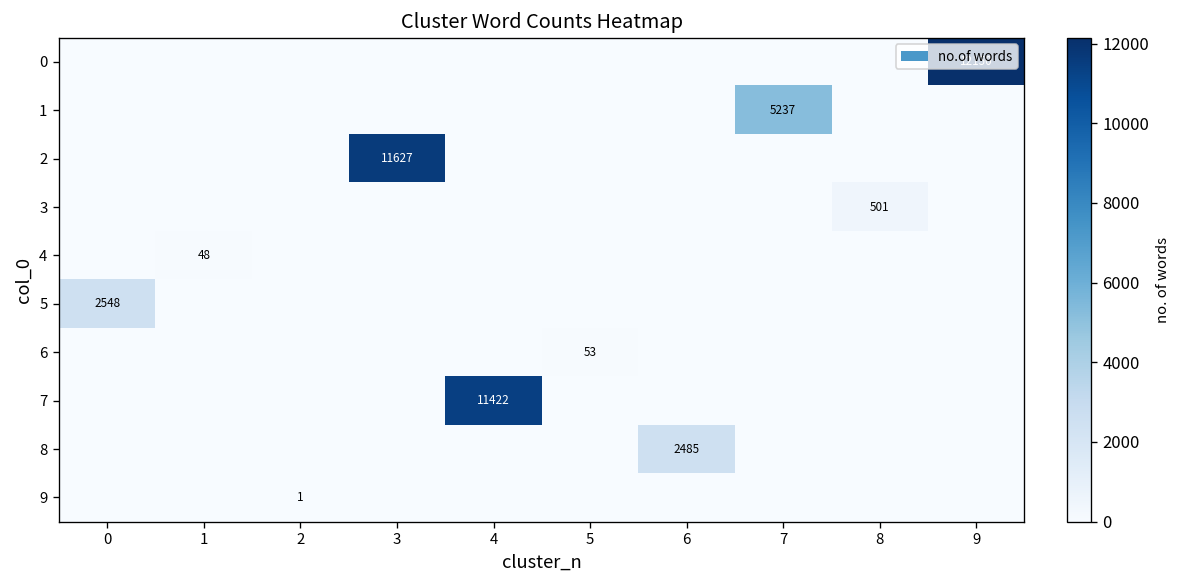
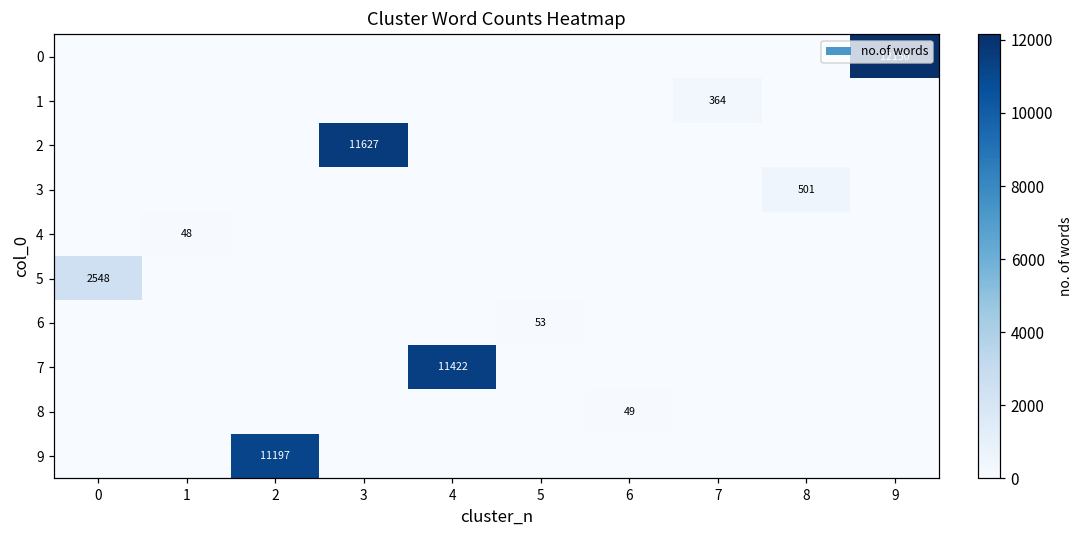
  {
    "1": {
-     "7": 5237
+     "7": 364
    },
    "2": {
      "3": 11627
    },
    "3": {
      "8": 501
    },
    "4": {
      "1": 48
    },
    "5": {
      "0": 2548
    },
    "6": {
      "5": 53
    },
    "7": {
      "4": 11422
    },
    "8": {
-     "6": 2485
+     "6": 49
    },
    "9": {
-     "2": 1
+     "2": 11197
    }
  }
